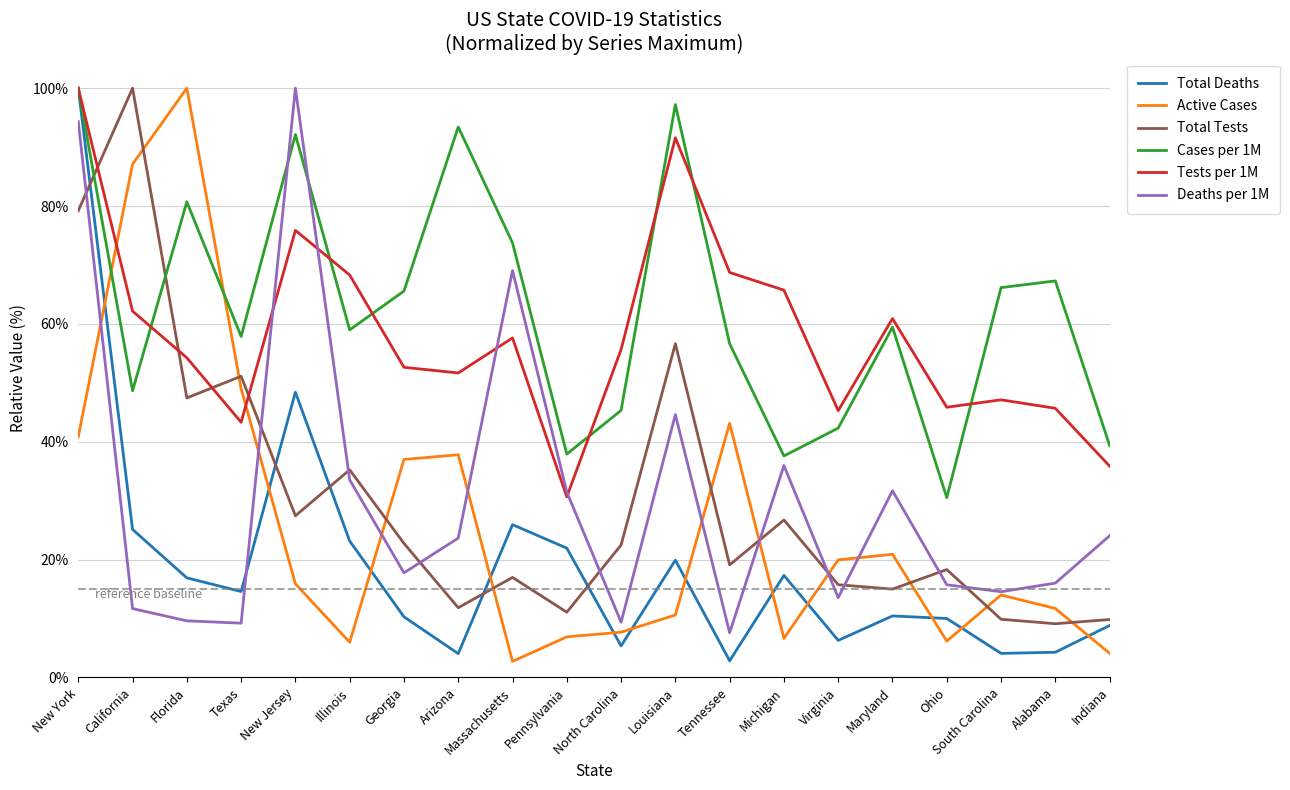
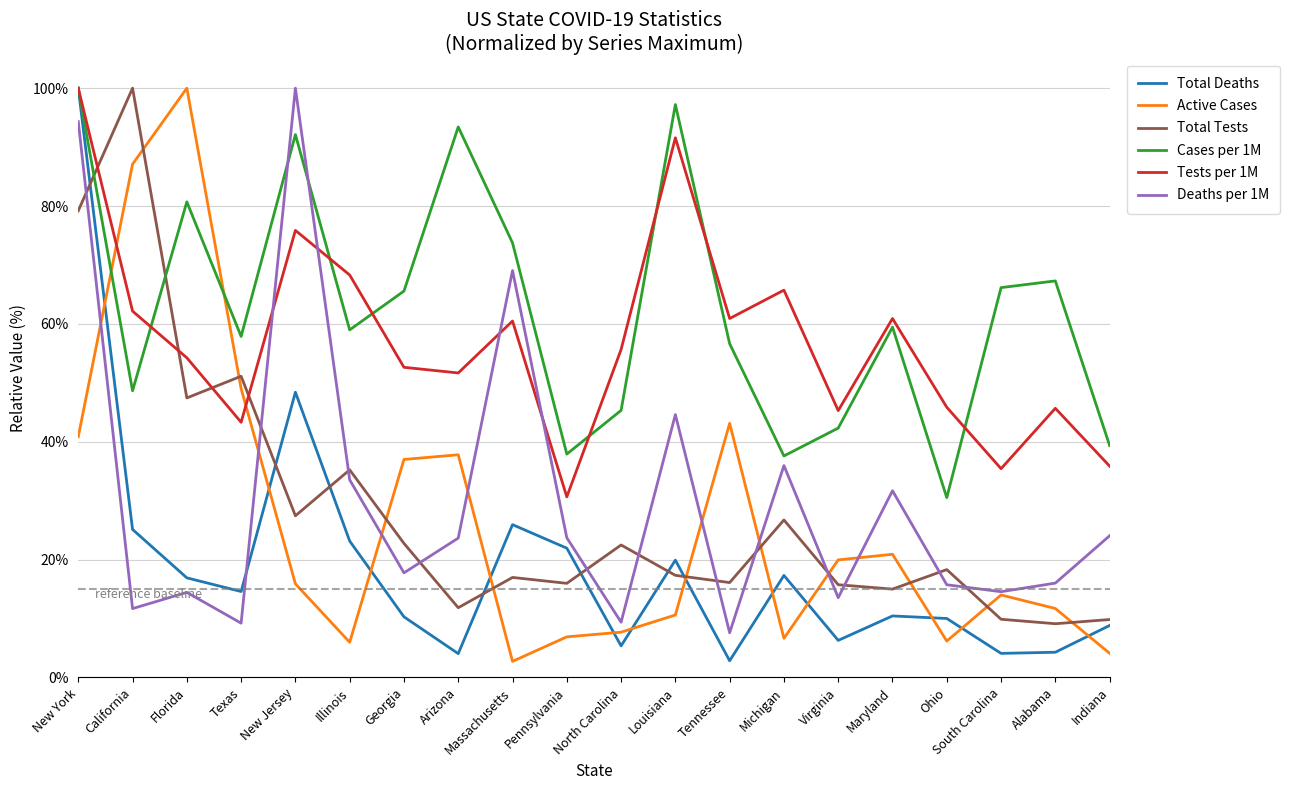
  {
    "Total Deaths": {
      "California": "25%",
      "Florida": "17%",
      "Texas": "15%",
      "New Jersey": "48%",
      "Illinois": "23%",
      "Georgia": "10%",
      "Arizona": "4%",
      "Massachusetts": "26%",
      "Pennsylvania": "22%",
      "North Carolina": "5%",
      "Louisiana": "20%",
      "Tennessee": "3%",
      "Michigan": "17%",
      "Virginia": "6%",
      "Maryland": "10%",
      "Ohio": "10%",
      "South Carolina": "4%",
      "Alabama": "4%",
      "Indiana": "9%"
    },
    "Active Cases": {
      "New York": "41%",
      "California": "87%",
      "Florida": "100%",
      "Texas": "49%",
      "New Jersey": "16%",
      "Illinois": "6%",
      "Georgia": "37%",
      "Arizona": "38%",
      "Massachusetts": "3%",
      "Pennsylvania": "7%",
      "North Carolina": "8%",
      "Louisiana": "11%",
      "Tennessee": "43%",
      "Michigan": "7%",
      "Virginia": "20%",
      "Maryland": "21%",
      "Ohio": "6%",
      "South Carolina": "14%",
      "Alabama": "12%",
      "Indiana": "4%"
    },
    "Total Tests": {
      "New York": "79%",
      "California": "100%",
      "Florida": "47%",
      "Texas": "51%",
      "New Jersey": "27%",
      "Illinois": "35%",
      "Georgia": "23%",
      "Arizona": "12%",
      "Massachusetts": "17%",
-     "Pennsylvania": "11%",
+     "Pennsylvania": "16%",
      "North Carolina": "22%",
-     "Louisiana": "57%",
-     "Tennessee": "19%",
+     "Louisiana": "17%",
+     "Tennessee": "16%",
      "Michigan": "27%",
      "Virginia": "16%",
      "Maryland": "15%",
      "Ohio": "18%",
      "South Carolina": "10%",
      "Alabama": "9%",
      "Indiana": "10%"
    },
    "Cases per 1M": {
      "California": "49%",
      "Florida": "81%",
      "Texas": "58%",
      "New Jersey": "92%",
      "Illinois": "59%",
      "Georgia": "66%",
      "Arizona": "93%",
      "Massachusetts": "74%",
      "Pennsylvania": "38%",
      "North Carolina": "45%",
      "Louisiana": "97%",
      "Tennessee": "57%",
      "Michigan": "38%",
      "Virginia": "42%",
      "Maryland": "59%",
      "Ohio": "31%",
      "South Carolina": "66%",
      "Alabama": "67%",
      "Indiana": "39%"
    },
    "Tests per 1M": {
      "California": "62%",
      "Florida": "54%",
      "Texas": "43%",
      "New Jersey": "76%",
      "Illinois": "68%",
      "Georgia": "53%",
      "Arizona": "52%",
-     "Massachusetts": "58%",
+     "Massachusetts": "60%",
      "Pennsylvania": "31%",
      "North Carolina": "56%",
      "Louisiana": "92%",
-     "Tennessee": "69%",
+     "Tennessee": "61%",
      "Michigan": "66%",
      "Virginia": "45%",
      "Maryland": "61%",
      "Ohio": "46%",
-     "South Carolina": "47%",
+     "South Carolina": "35%",
      "Alabama": "46%",
      "Indiana": "36%"
    },
    "Deaths per 1M": {
      "New York": "94%",
      "California": "12%",
-     "Florida": "10%",
+     "Florida": "14%",
      "Texas": "9%",
      "New Jersey": "100%",
      "Illinois": "34%",
      "Georgia": "18%",
      "Arizona": "24%",
      "Massachusetts": "69%",
-     "Pennsylvania": "31%",
+     "Pennsylvania": "24%",
      "North Carolina": "9%",
      "Louisiana": "45%",
      "Tennessee": "8%",
      "Michigan": "36%",
      "Virginia": "14%",
      "Maryland": "32%",
      "Ohio": "16%",
      "South Carolina": "15%",
      "Alabama": "16%",
      "Indiana": "24%"
    }
  }
